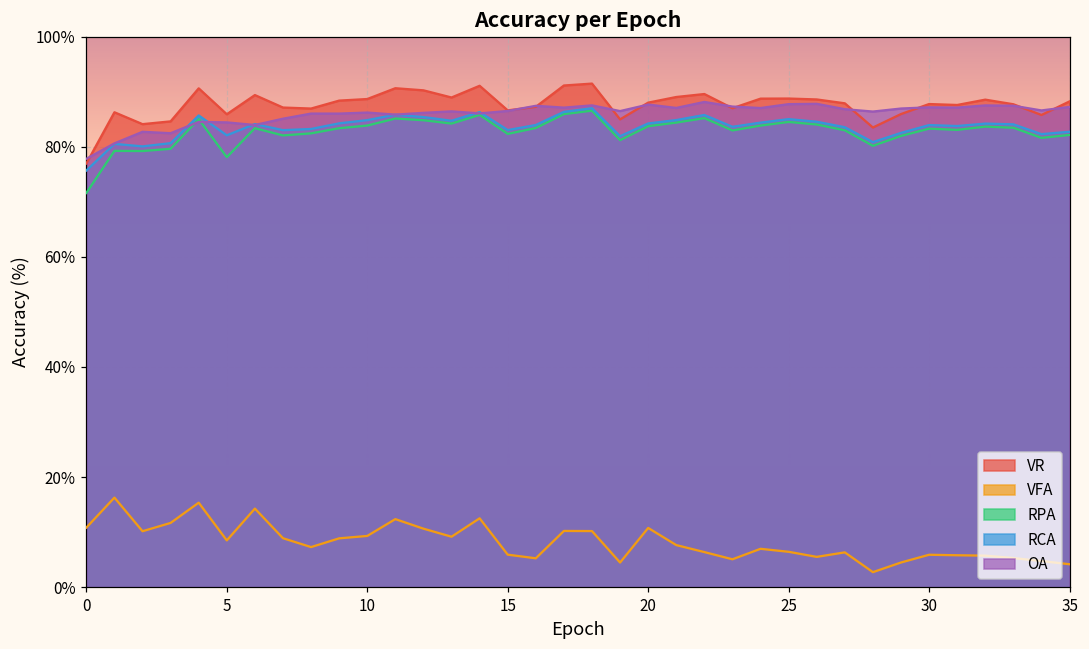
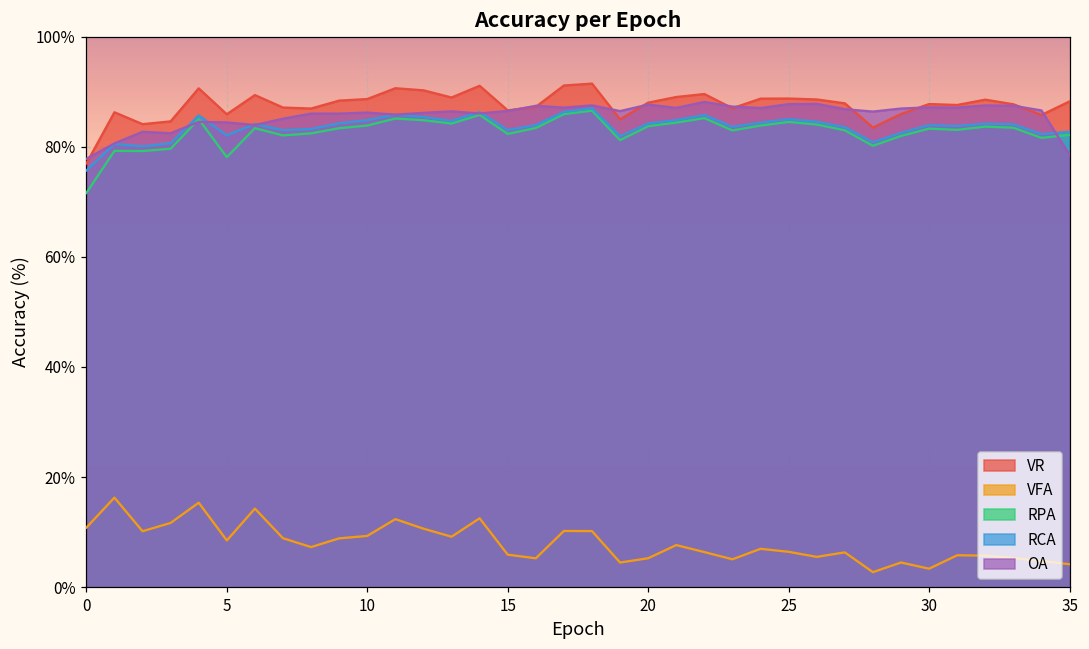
  {
    "VR": {
      "0": "77%",
      "5": "86%",
      "10": "89%",
      "25": "89%",
      "30": "88%",
      "35": "88%"
    },
    "VFA": {
      "0": "11%",
      "5": "8%",
      "10": "9%",
      "15": "6%",
-     "20": "11%",
+     "20": "5%",
      "25": "6%",
-     "30": "6%",
+     "30": "3%",
      "35": "4%"
    },
    "RPA": {
      "0": "72%",
      "5": "78%",
      "10": "84%",
      "15": "82%",
      "25": "85%",
      "30": "83%",
      "35": "82%"
    },
    "RCA": {
      "0": "76%",
      "5": "82%",
      "10": "85%",
      "15": "83%",
      "25": "85%",
      "30": "84%",
      "35": "83%"
    },
    "OA": {
      "0": "78%",
      "5": "84%",
      "10": "86%",
      "25": "88%",
      "30": "87%",
-     "35": "87%"
+     "35": "79%"
    }
  }
